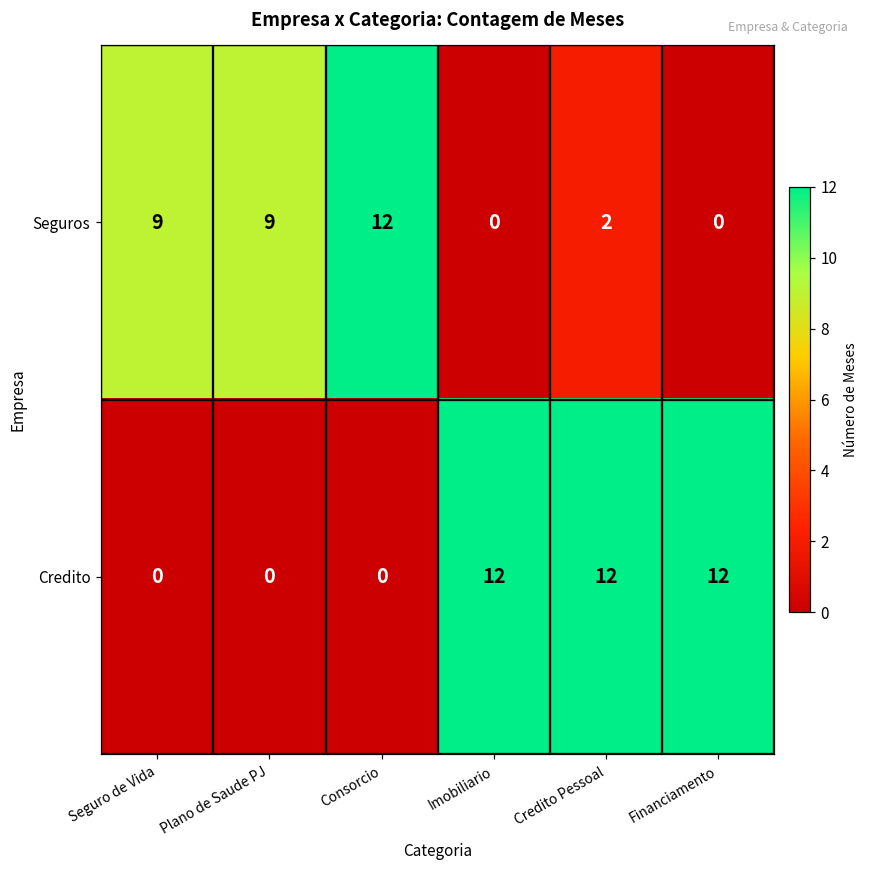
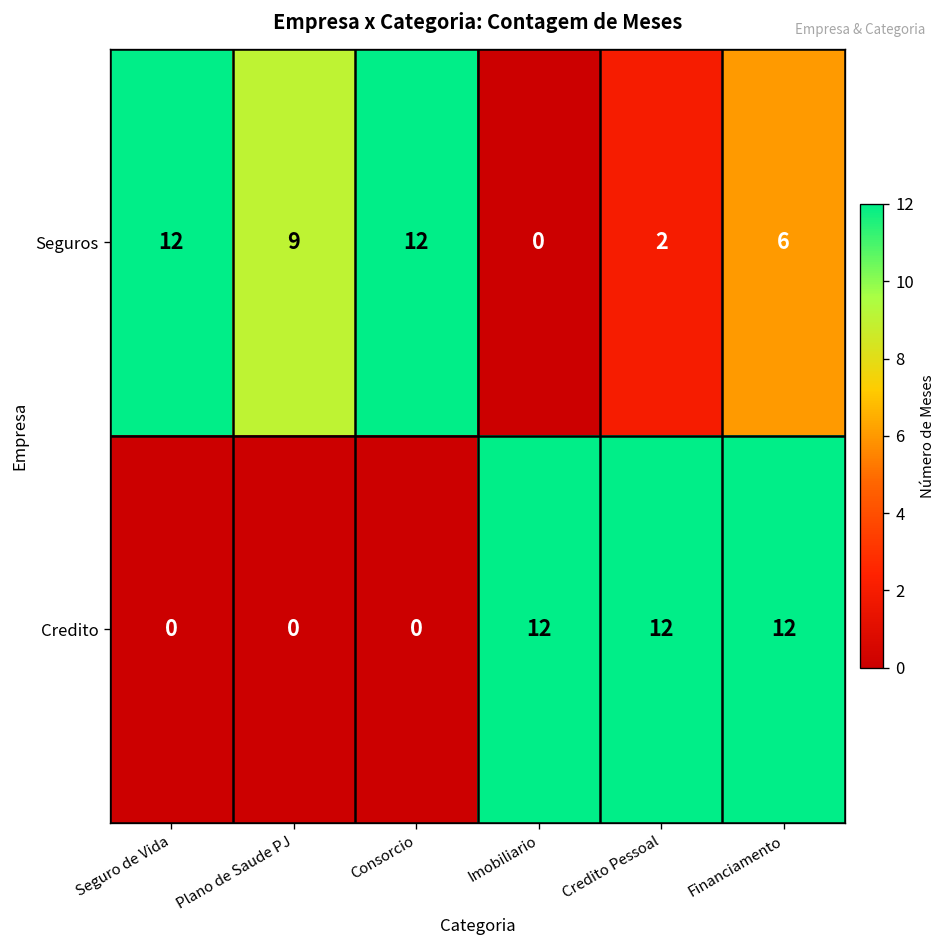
  {
    "Seguros": {
-     "Seguro de Vida": 9,
+     "Seguro de Vida": 12,
      "Plano de Saude PJ": 9,
      "Consorcio": 12,
      "Imobiliario": 0,
      "Credito Pessoal": 2,
-     "Financiamento": 0
+     "Financiamento": 6
    },
    "Credito": {
      "Seguro de Vida": 0,
      "Plano de Saude PJ": 0,
      "Consorcio": 0,
      "Imobiliario": 12,
      "Credito Pessoal": 12,
      "Financiamento": 12
    }
  }
